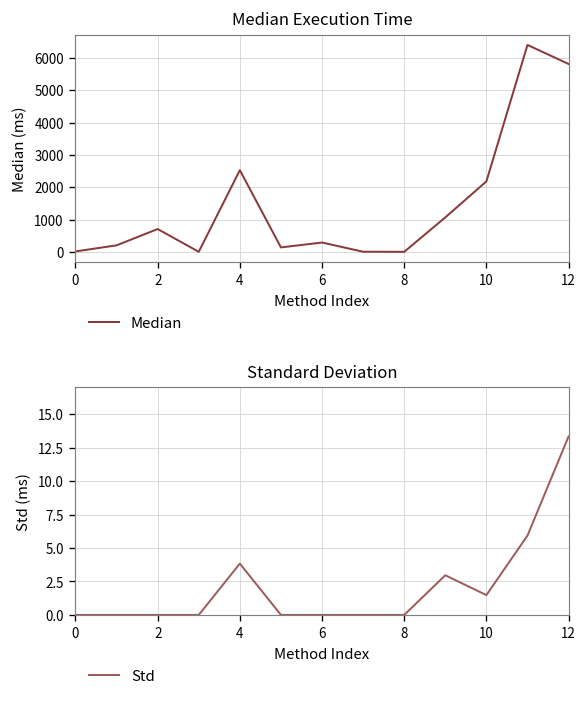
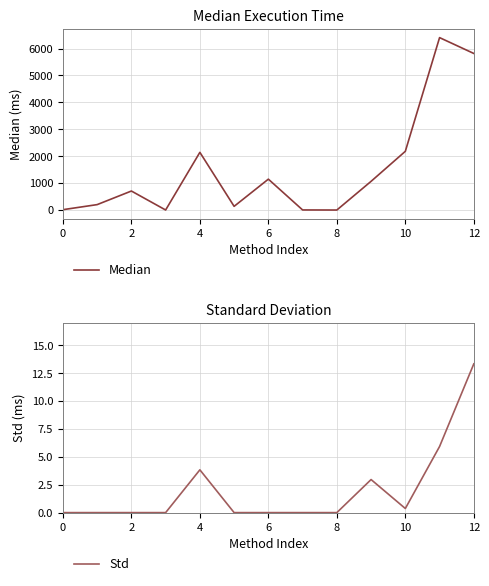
  {
    "Median Execution Time": {
      "0": 0,
      "2": 700,
-     "4": 2500,
-     "6": 300,
+     "4": 2100,
+     "6": 1100,
      "8": 0,
      "10": 2200,
      "12": 5800
    },
    "Standard Deviation": {
      "0": 0.0,
      "2": 0.0,
      "4": 3.8,
      "6": 0.0,
      "8": 0.0,
-     "10": 1.5,
+     "10": 0.4,
      "12": 13.3
    }
  }
